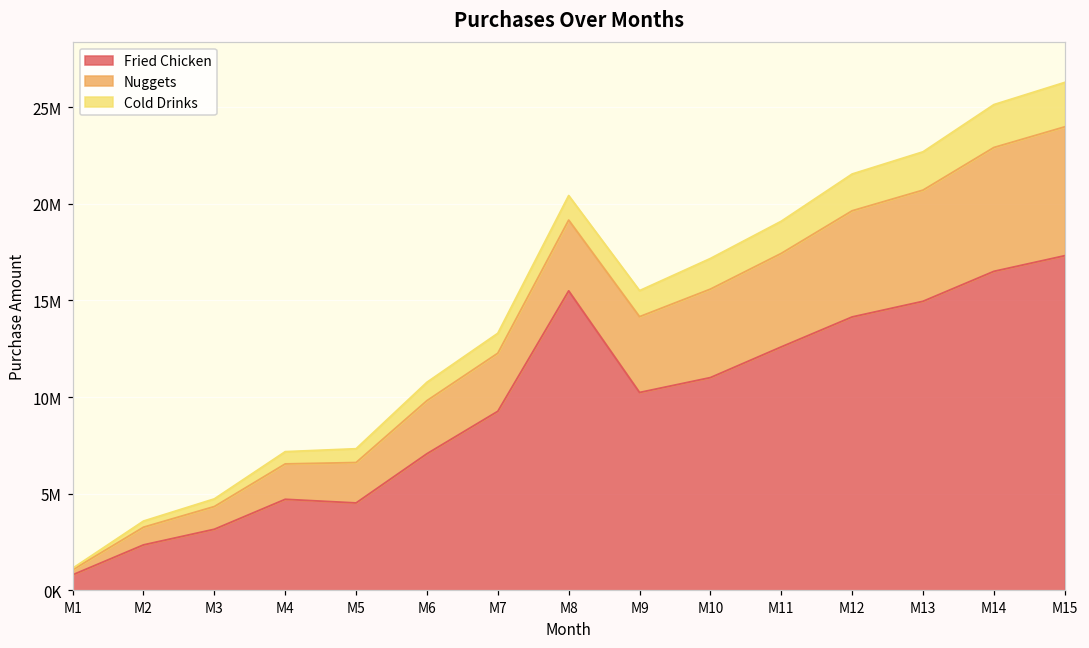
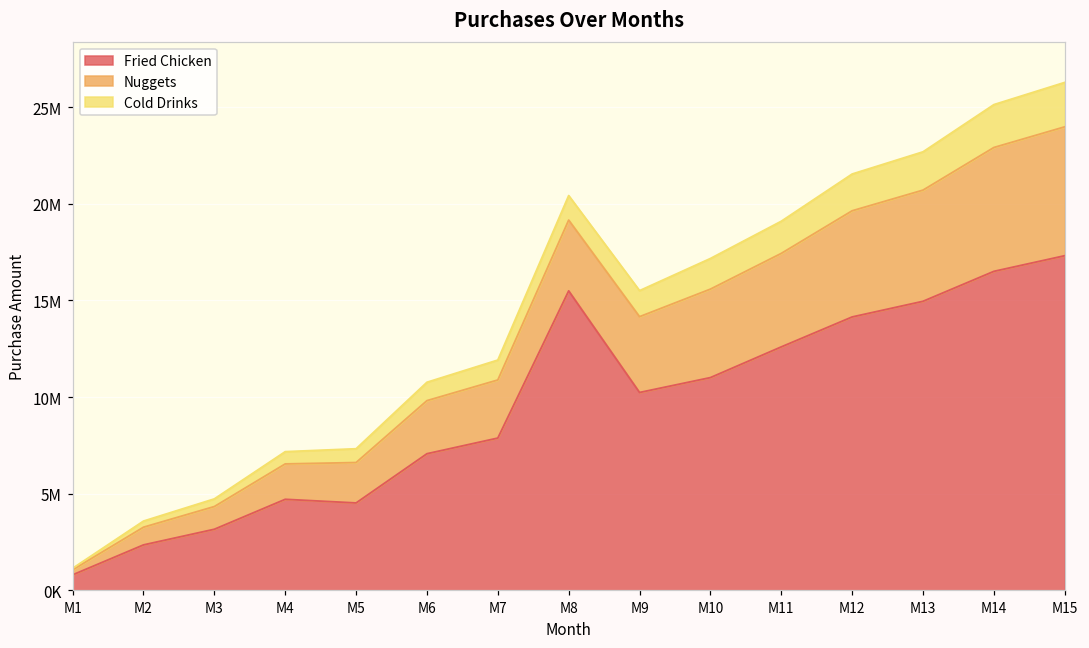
  {
    "Fried Chicken": {
      "M1": 800000,
      "M2": 2400000,
      "M3": 3200000,
      "M4": 4700000,
      "M5": 4500000,
      "M6": 7100000,
-     "M7": 9300000,
+     "M7": 7900000,
      "M8": 15500000,
      "M9": 10200000,
      "M10": 11000000,
      "M11": 12600000,
      "M12": 14100000,
      "M13": 15000000,
      "M14": 16500000,
      "M15": 17300000
    }
  }
